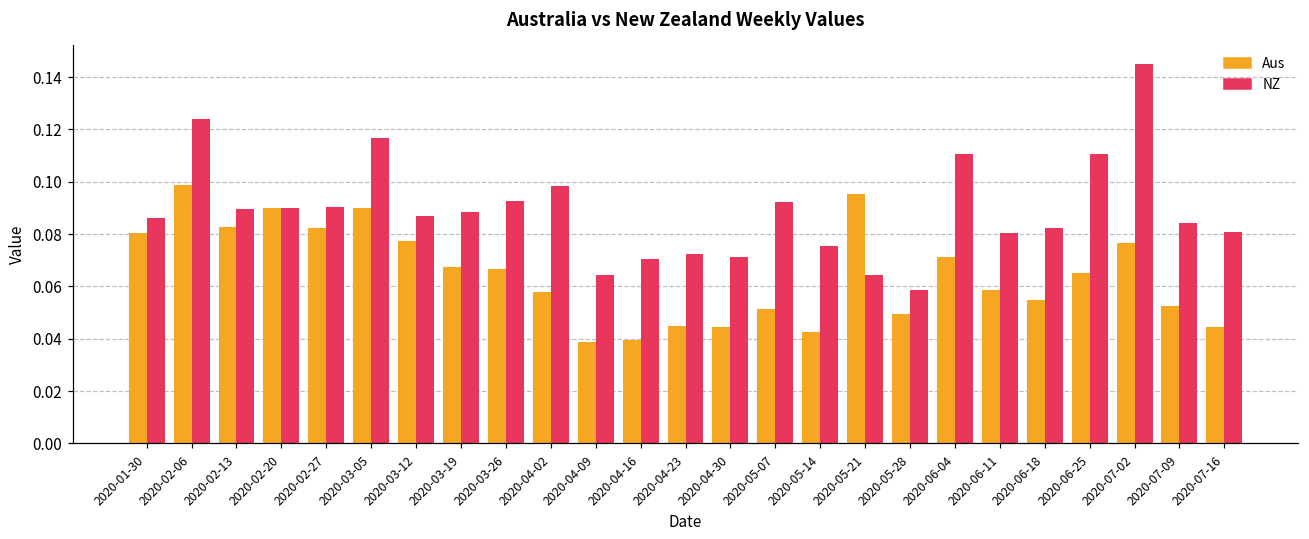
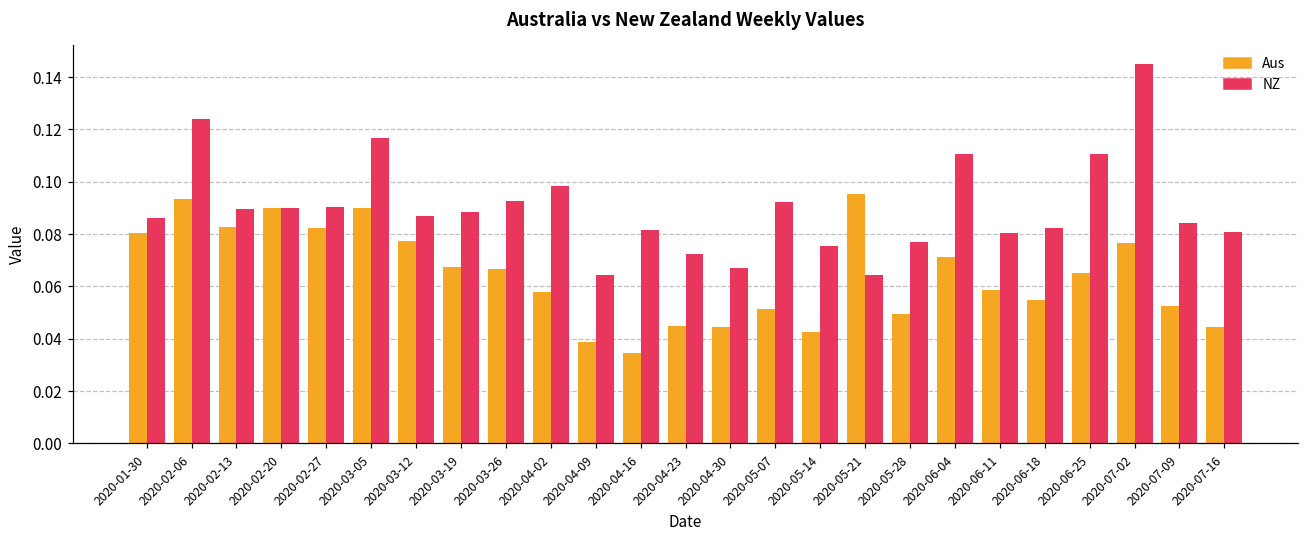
  {
    "Aus": {
      "2020-01-30": 0.080,
-     "2020-02-06": 0.099,
+     "2020-02-06": 0.093,
      "2020-02-13": 0.083,
      "2020-02-20": 0.090,
      "2020-02-27": 0.082,
      "2020-03-05": 0.090,
      "2020-03-12": 0.077,
      "2020-03-19": 0.067,
      "2020-03-26": 0.067,
      "2020-04-02": 0.058,
      "2020-04-09": 0.039,
-     "2020-04-16": 0.039,
+     "2020-04-16": 0.034,
      "2020-04-23": 0.045,
      "2020-04-30": 0.045,
      "2020-05-07": 0.051,
      "2020-05-14": 0.043,
      "2020-05-21": 0.095,
      "2020-05-28": 0.049,
      "2020-06-04": 0.071,
      "2020-06-11": 0.058,
      "2020-06-18": 0.055,
      "2020-06-25": 0.065,
      "2020-07-02": 0.077,
      "2020-07-09": 0.052,
      "2020-07-16": 0.044
    },
    "NZ": {
      "2020-01-30": 0.086,
      "2020-02-06": 0.124,
      "2020-02-13": 0.090,
      "2020-02-20": 0.090,
      "2020-02-27": 0.090,
      "2020-03-05": 0.117,
      "2020-03-12": 0.087,
      "2020-03-19": 0.089,
      "2020-03-26": 0.093,
      "2020-04-02": 0.098,
      "2020-04-09": 0.064,
-     "2020-04-16": 0.070,
+     "2020-04-16": 0.082,
      "2020-04-23": 0.072,
-     "2020-04-30": 0.071,
+     "2020-04-30": 0.067,
      "2020-05-07": 0.092,
      "2020-05-14": 0.076,
      "2020-05-21": 0.064,
-     "2020-05-28": 0.059,
+     "2020-05-28": 0.077,
      "2020-06-04": 0.111,
      "2020-06-11": 0.080,
      "2020-06-18": 0.082,
      "2020-06-25": 0.111,
      "2020-07-02": 0.145,
      "2020-07-09": 0.084,
      "2020-07-16": 0.081
    }
  }
